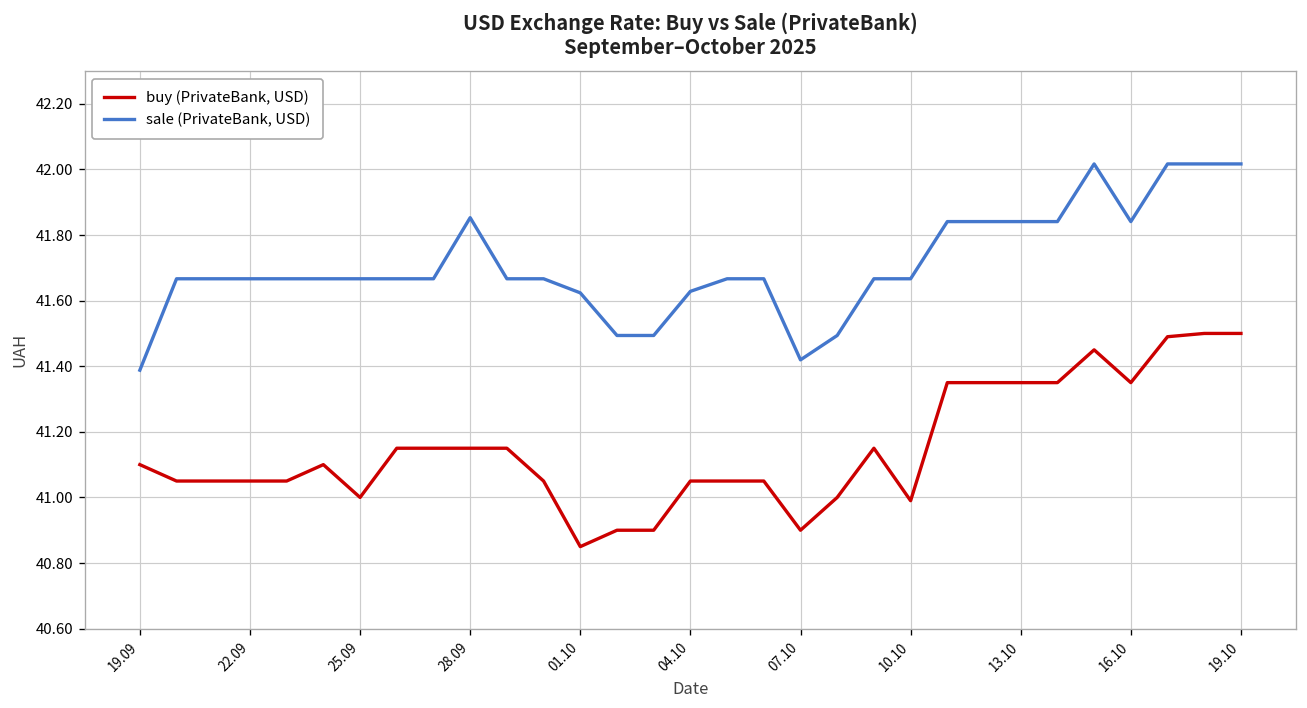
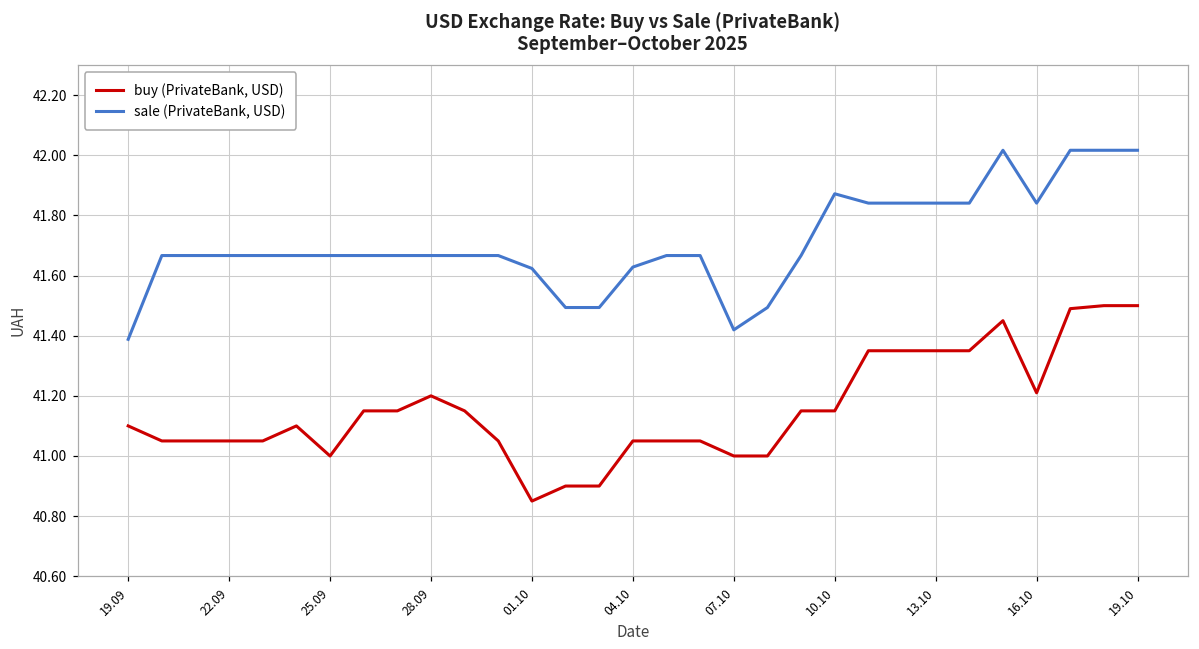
  {
    "buy (PrivateBank, USD)": {
      "19.09": 41.10,
      "22.09": 41.05,
      "25.09": 41.00,
-     "28.09": 41.15,
+     "28.09": 41.20,
      "01.10": 40.85,
      "04.10": 41.05,
-     "07.10": 40.9,
-     "10.10": 40.99,
+     "07.10": 41.0,
+     "10.10": 41.15,
      "13.10": 41.35,
-     "16.10": 41.35,
+     "16.10": 41.21,
      "19.10": 41.50
    },
    "sale (PrivateBank, USD)": {
      "19.09": 41.39,
      "22.09": 41.67,
      "25.09": 41.67,
-     "28.09": 41.85,
+     "28.09": 41.67,
      "01.10": 41.62,
      "04.10": 41.63,
      "07.10": 41.42,
-     "10.10": 41.67,
+     "10.10": 41.87,
      "13.10": 41.84,
      "16.10": 41.84,
      "19.10": 42.02
    }
  }
